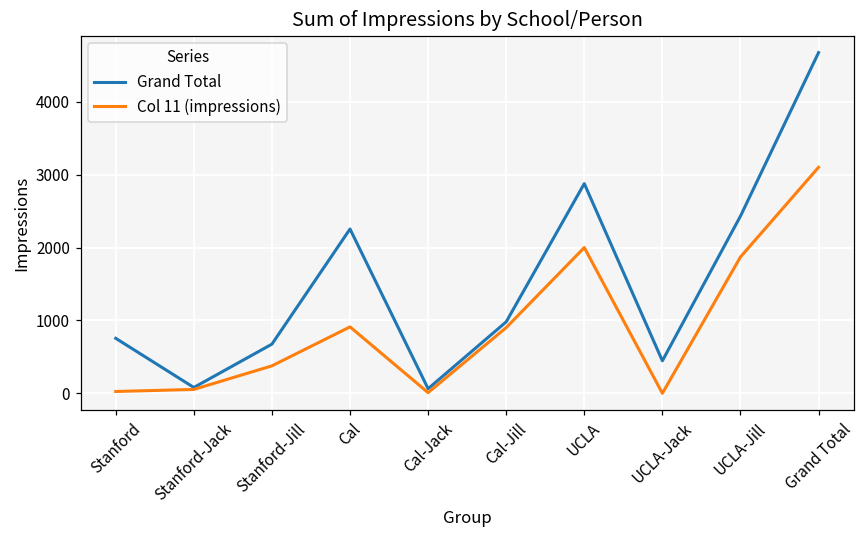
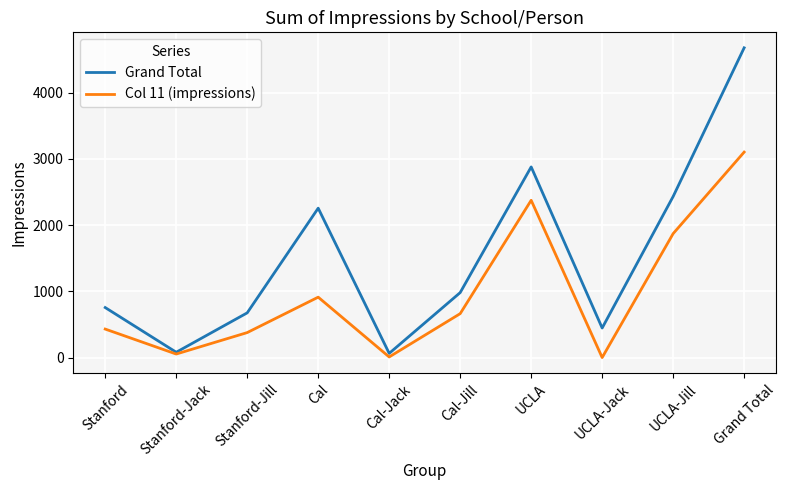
  {
    "Grand Total": {
      "Stanford": 800,
      "Stanford-Jill": 700,
      "Cal": 2300,
      "Cal-Jack": 100,
      "Cal-Jill": 1000,
      "UCLA": 2900,
      "UCLA-Jack": 400,
      "UCLA-Jill": 2400,
      "Grand Total": 4700
    },
    "Col 11 (impressions)": {
-     "Stanford": 0,
+     "Stanford": 400,
      "Stanford-Jill": 400,
      "Cal": 900,
      "Cal-Jack": 0,
-     "Cal-Jill": 900,
-     "UCLA": 2000,
+     "Cal-Jill": 700,
+     "UCLA": 2400,
      "UCLA-Jack": 0,
      "UCLA-Jill": 1900,
      "Grand Total": 3100
    }
  }
